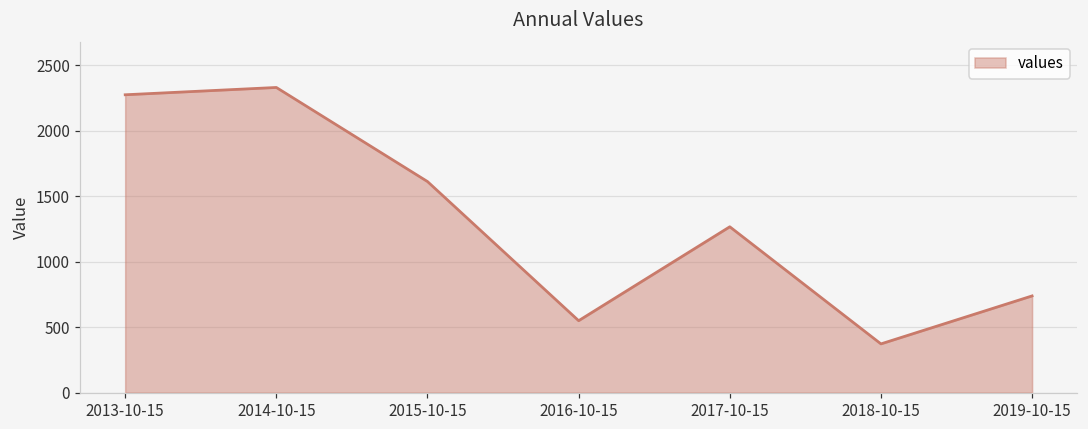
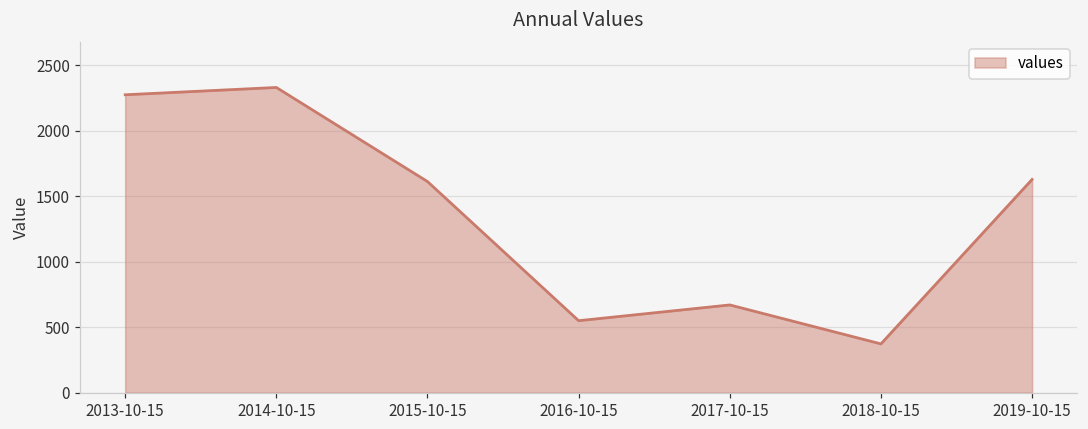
  {
    "2013-10-15": 2280,
    "2014-10-15": 2330,
    "2015-10-15": 1610,
    "2016-10-15": 550,
-   "2017-10-15": 1270,
+   "2017-10-15": 670,
    "2018-10-15": 370,
-   "2019-10-15": 740
+   "2019-10-15": 1630
  }
